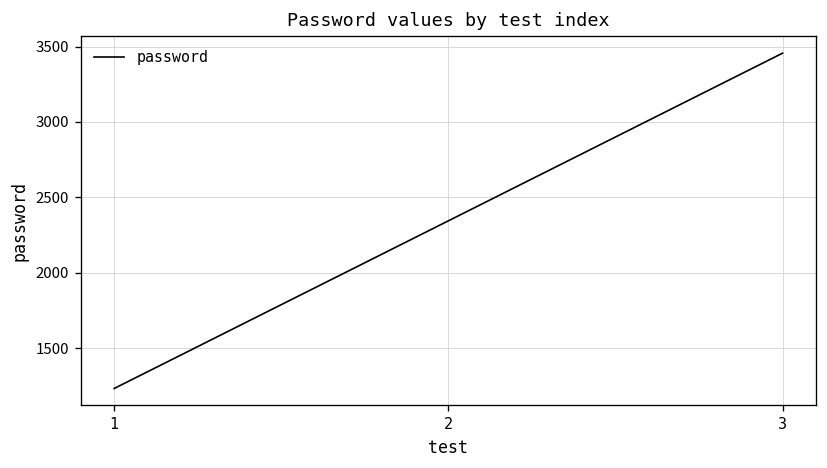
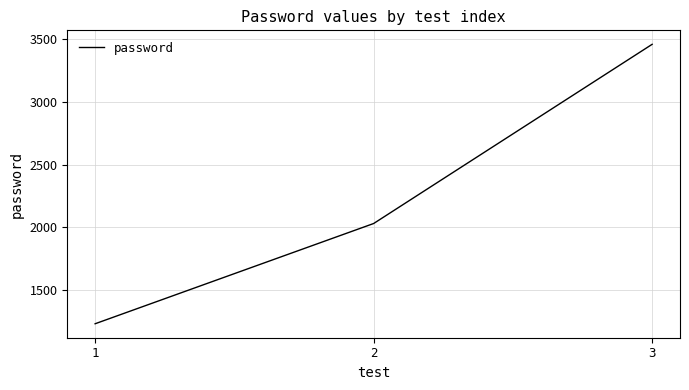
  {
    "1": 1230,
-   "2": 2350,
+   "2": 2030,
    "3": 3460
  }
